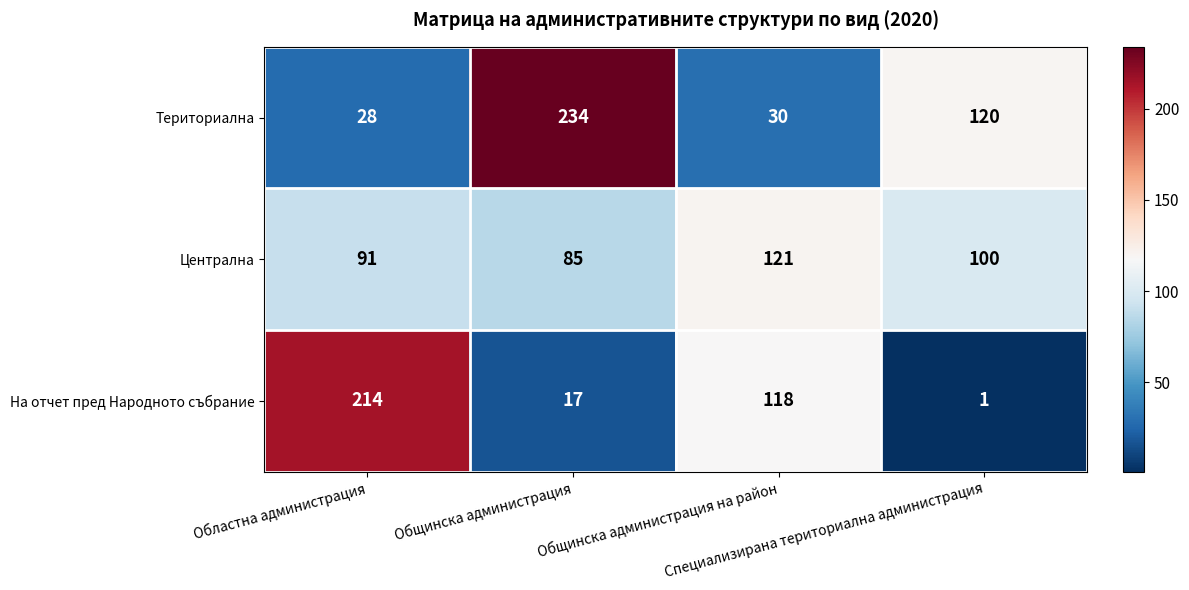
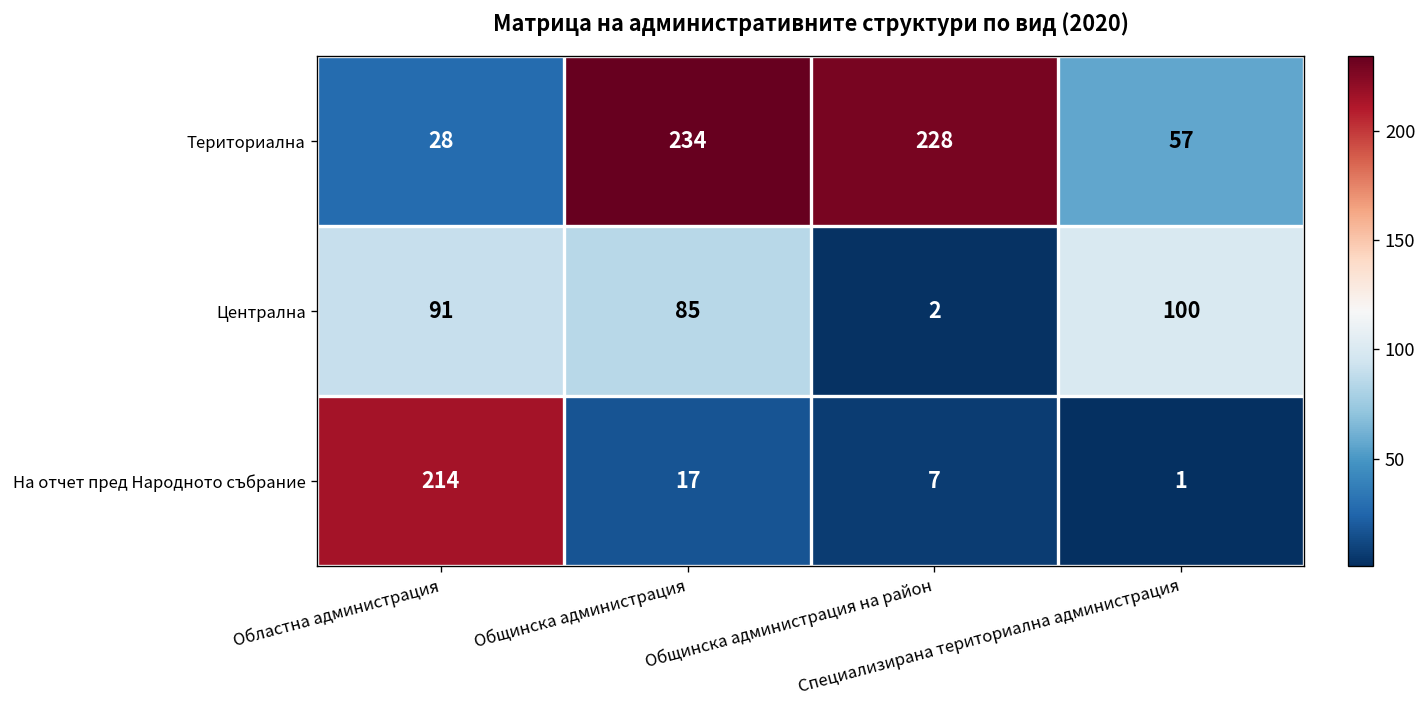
  {
    "Териториална": {
      "Областна администрация": 28,
      "Общинска администрация": 234,
-     "Общинска администрация на район": 30,
-     "Специализирана териториална администрация": 120
+     "Общинска администрация на район": 228,
+     "Специализирана териториална администрация": 57
    },
    "Централна": {
      "Областна администрация": 91,
      "Общинска администрация": 85,
-     "Общинска администрация на район": 121,
+     "Общинска администрация на район": 2,
      "Специализирана териториална администрация": 100
    },
    "На отчет пред Народното събрание": {
      "Областна администрация": 214,
      "Общинска администрация": 17,
-     "Общинска администрация на район": 118,
+     "Общинска администрация на район": 7,
      "Специализирана териториална администрация": 1
    }
  }
